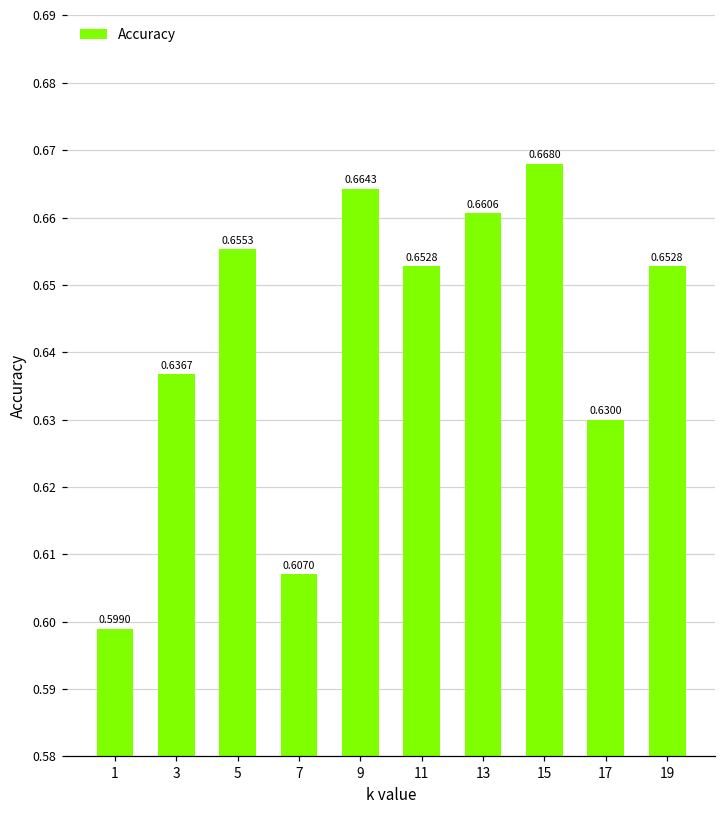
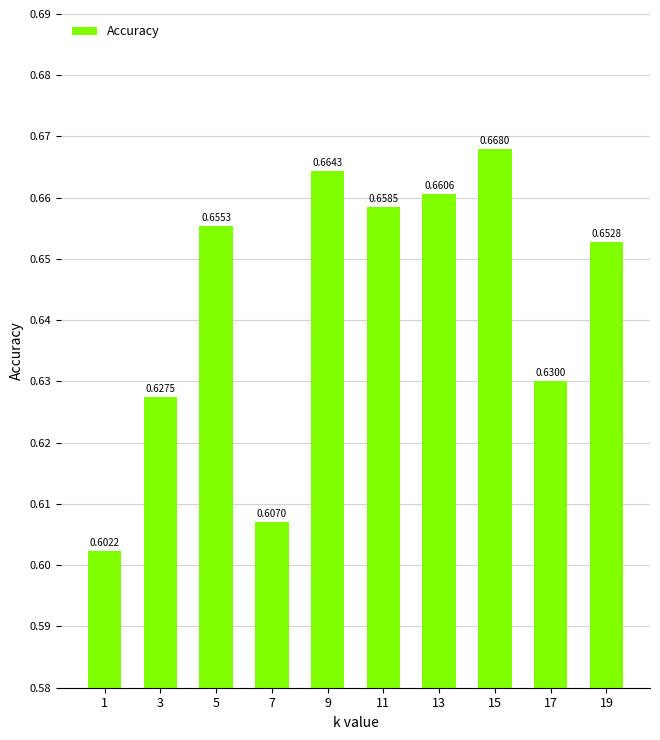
  {
-   "1": 0.5990,
-   "3": 0.6367,
+   "1": 0.6022,
+   "3": 0.6275,
    "5": 0.6553,
    "7": 0.6070,
    "9": 0.6643,
-   "11": 0.6528,
+   "11": 0.6585,
    "13": 0.6606,
    "15": 0.6680,
    "17": 0.6300,
    "19": 0.6528
  }
